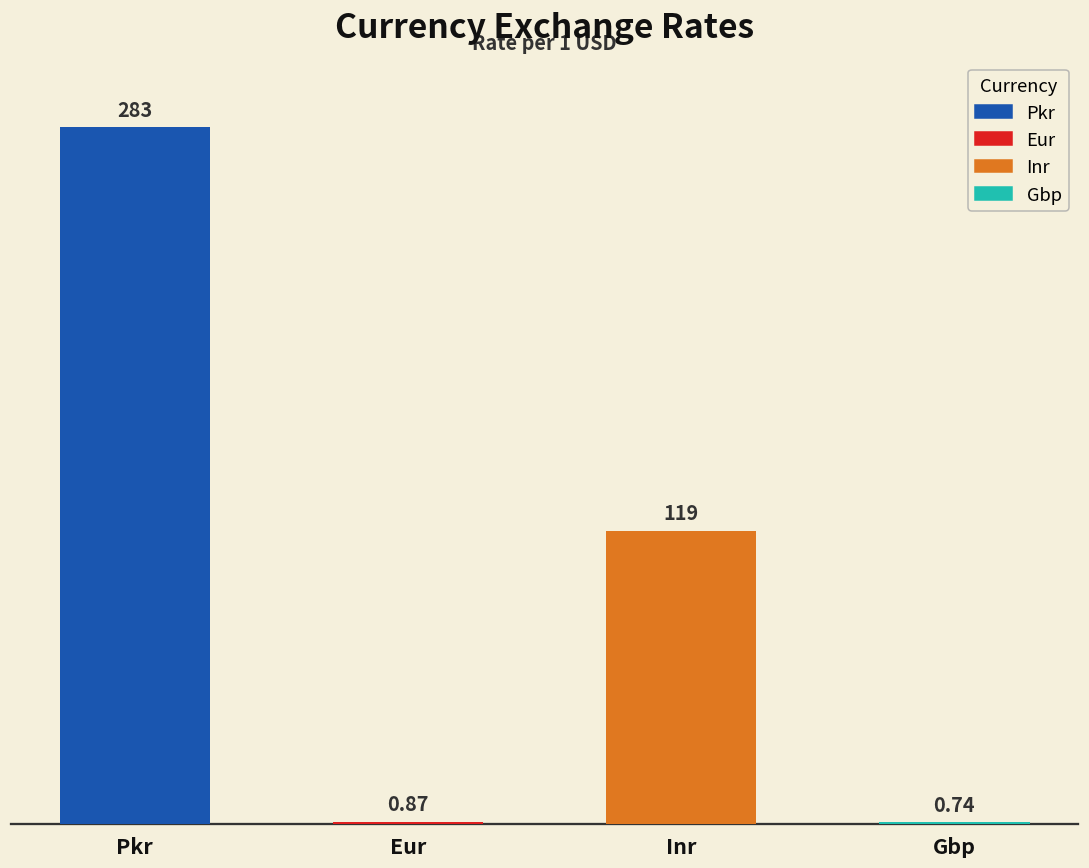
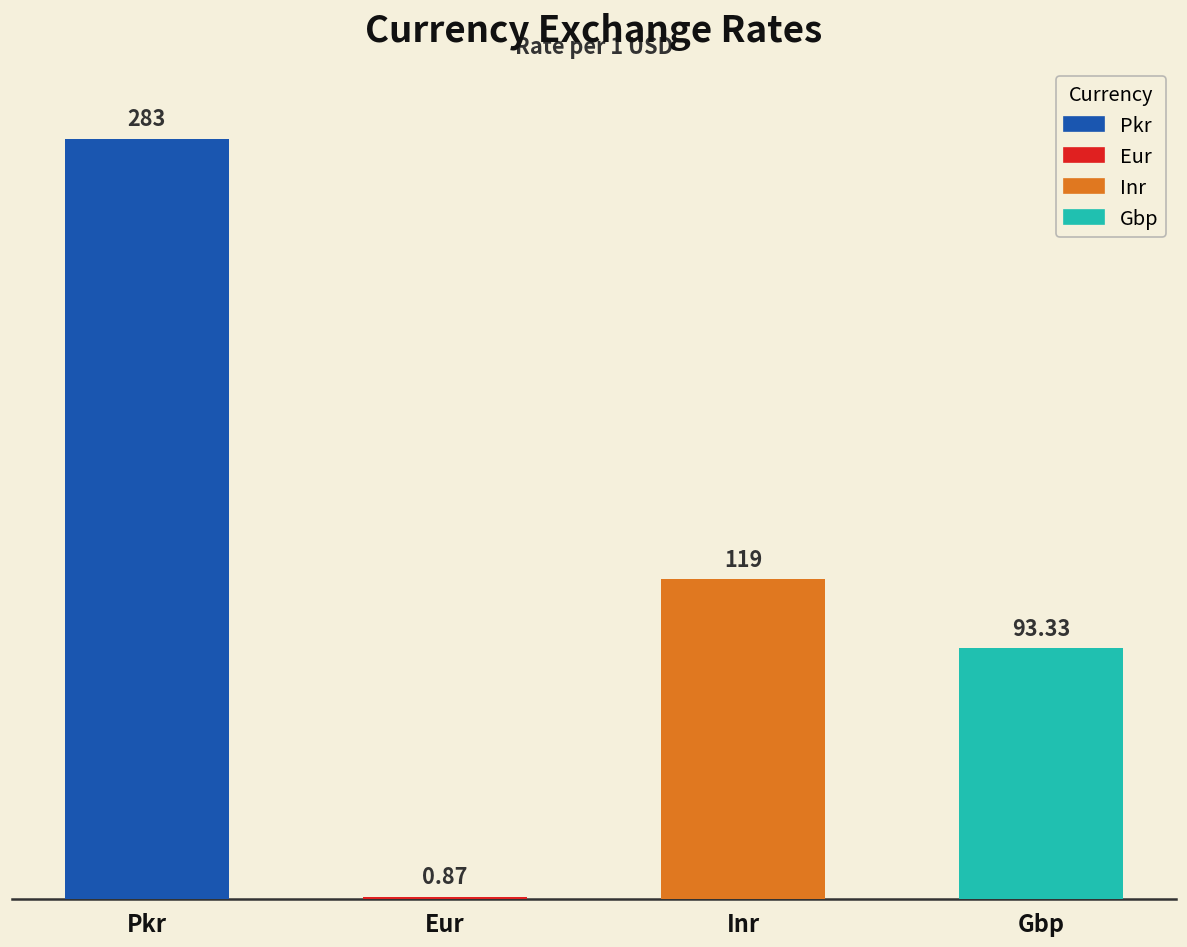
  {
    "Pkr": 283,
    "Eur": 0.87,
    "Inr": 119,
-   "Gbp": 0.74
+   "Gbp": 93.33
  }
